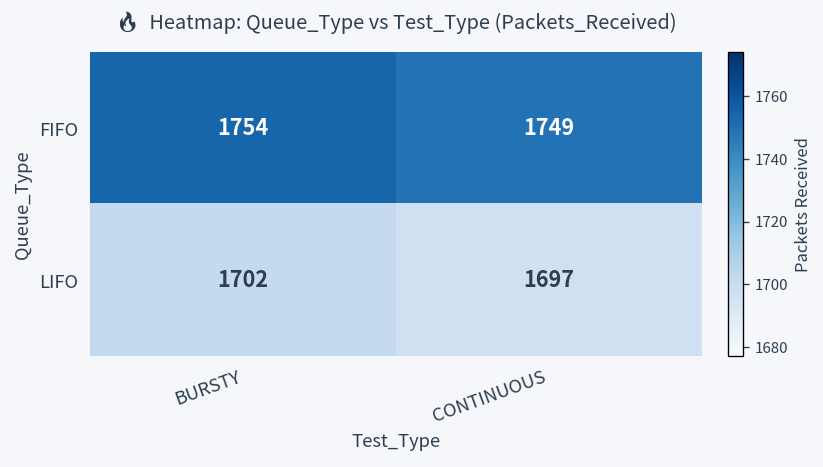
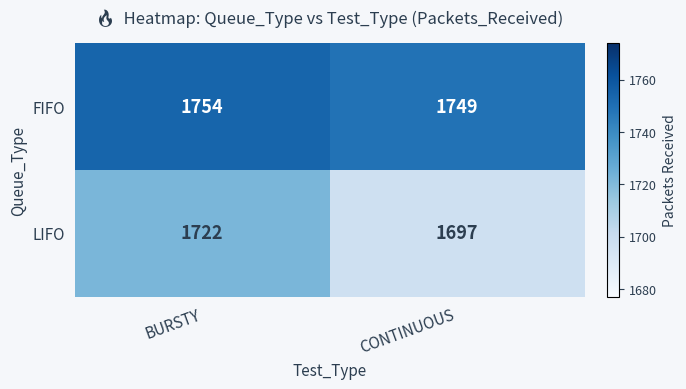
  {
    "FIFO": {
      "BURSTY": 1754,
      "CONTINUOUS": 1749
    },
    "LIFO": {
-     "BURSTY": 1702,
+     "BURSTY": 1722,
      "CONTINUOUS": 1697
    }
  }
